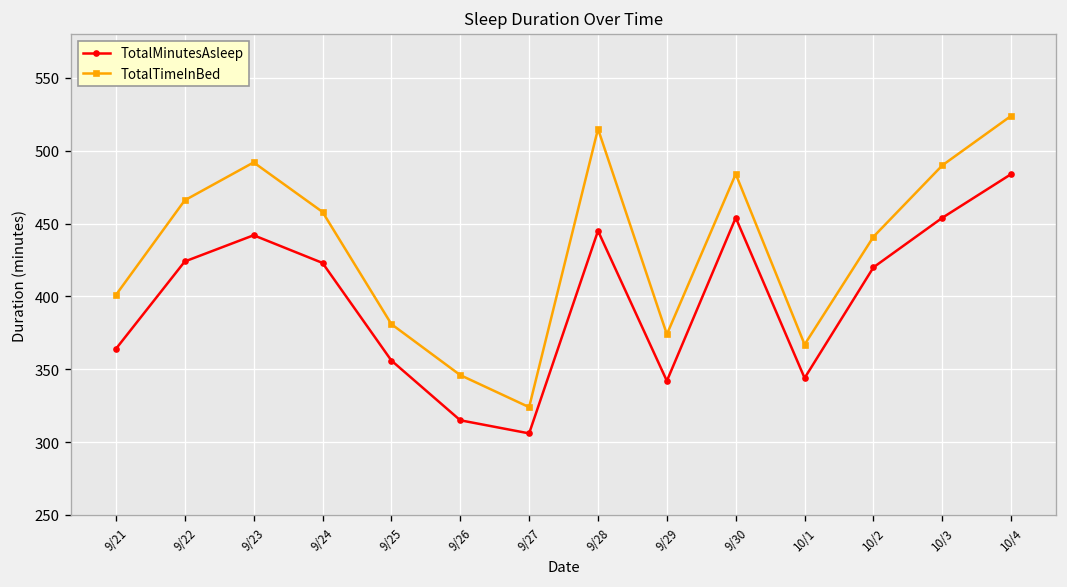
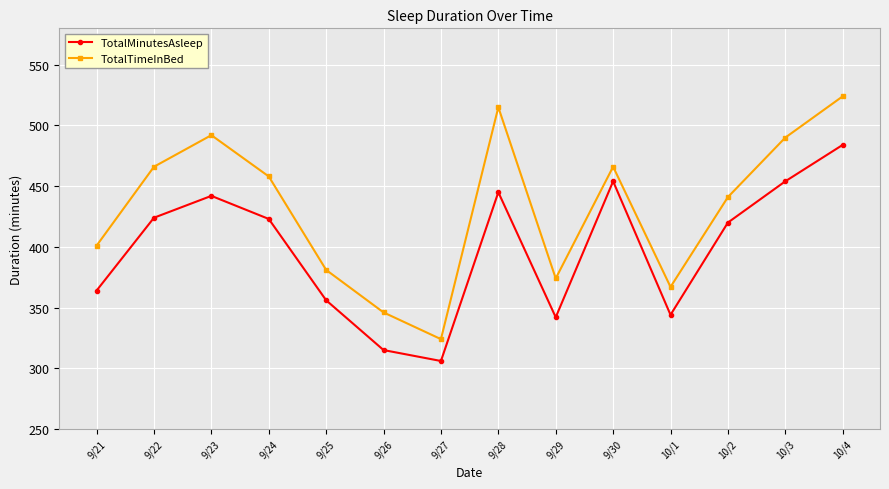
  {
    "TotalMinutesAsleep": {
      "9/21": 364,
      "9/22": 424,
      "9/23": 442,
      "9/24": 423,
      "9/25": 356,
      "9/26": 315,
      "9/27": 306,
      "9/28": 445,
      "9/29": 342,
      "9/30": 454,
      "10/1": 344,
      "10/2": 420,
      "10/3": 454,
      "10/4": 484
    },
    "TotalTimeInBed": {
      "9/21": 401,
      "9/22": 466,
      "9/23": 492,
      "9/24": 458,
      "9/25": 381,
      "9/26": 346,
      "9/27": 324,
      "9/28": 515,
      "9/29": 374,
-     "9/30": 484,
+     "9/30": 466,
      "10/1": 367,
      "10/2": 441,
      "10/3": 490,
      "10/4": 524
    }
  }
